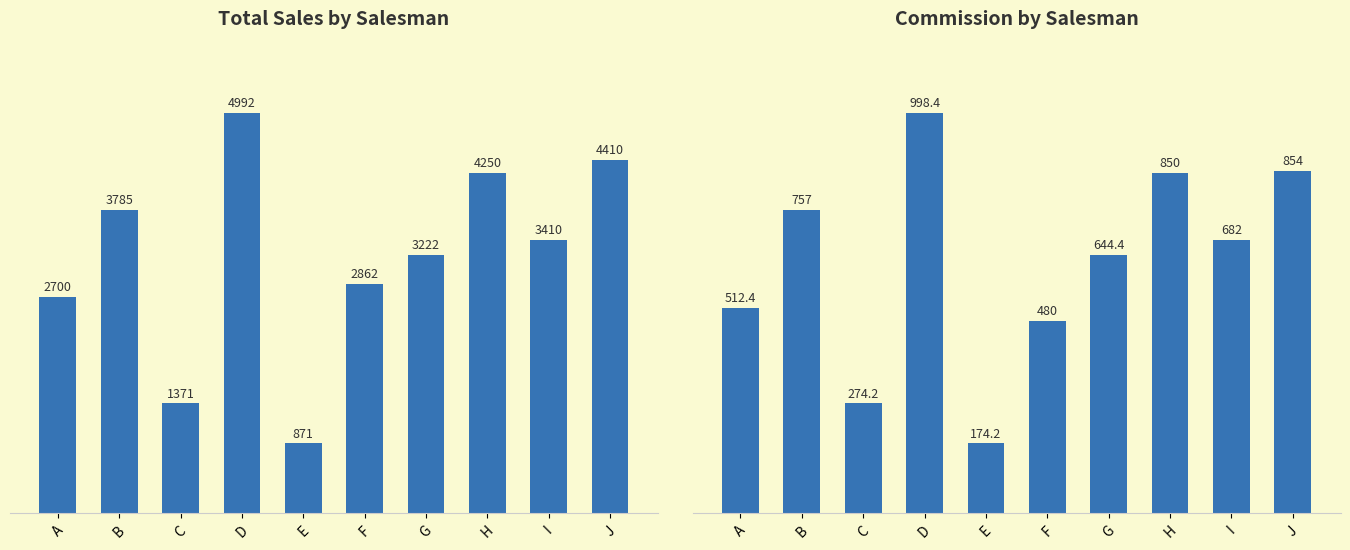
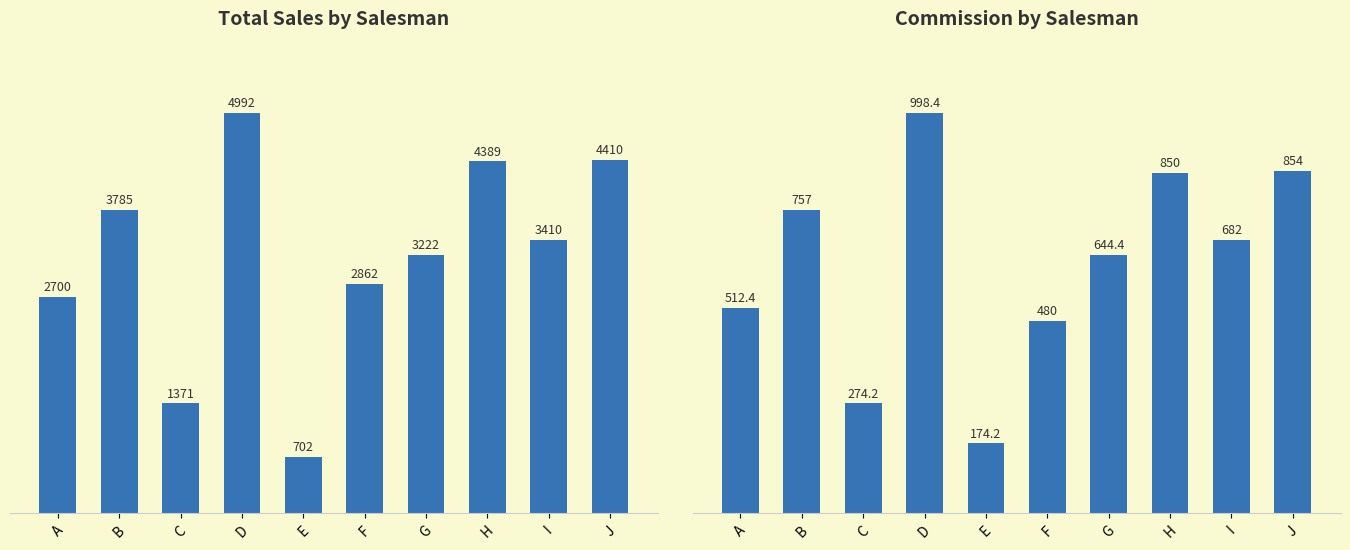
  {
    "Total Sales by Salesman": {
      "A": 2700,
      "B": 3785,
      "C": 1371,
      "D": 4992,
-     "E": 871,
+     "E": 702,
      "F": 2862,
      "G": 3222,
-     "H": 4250,
+     "H": 4389,
      "I": 3410,
      "J": 4410
    },
    "Commission by Salesman": {
      "A": 512.4,
      "B": 757,
      "C": 274.2,
      "D": 998.4,
      "E": 174.2,
      "F": 480,
      "G": 644.4,
      "H": 850,
      "I": 682,
      "J": 854
    }
  }
